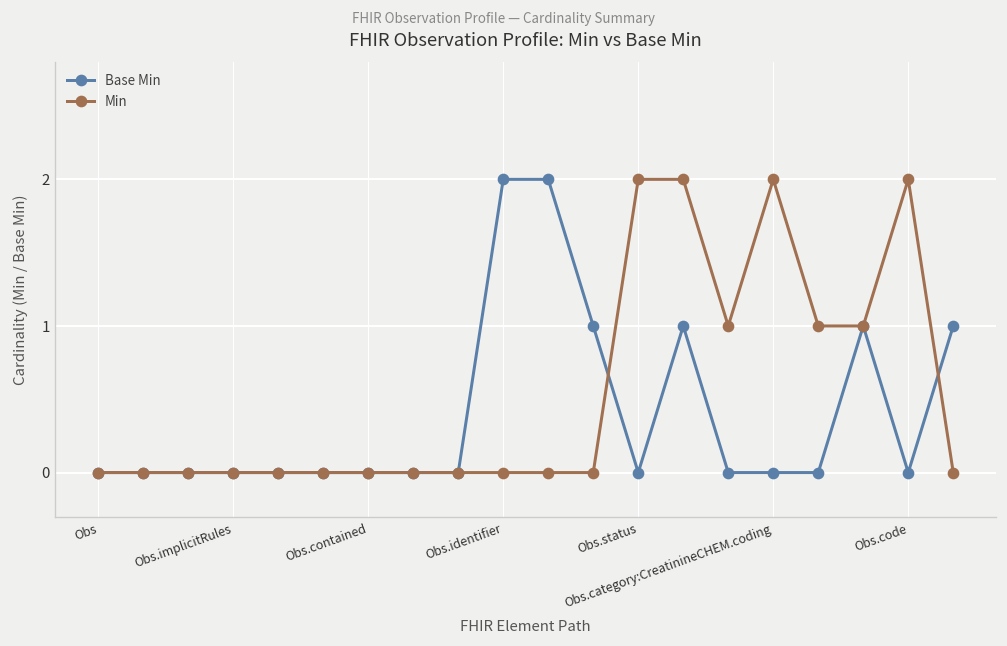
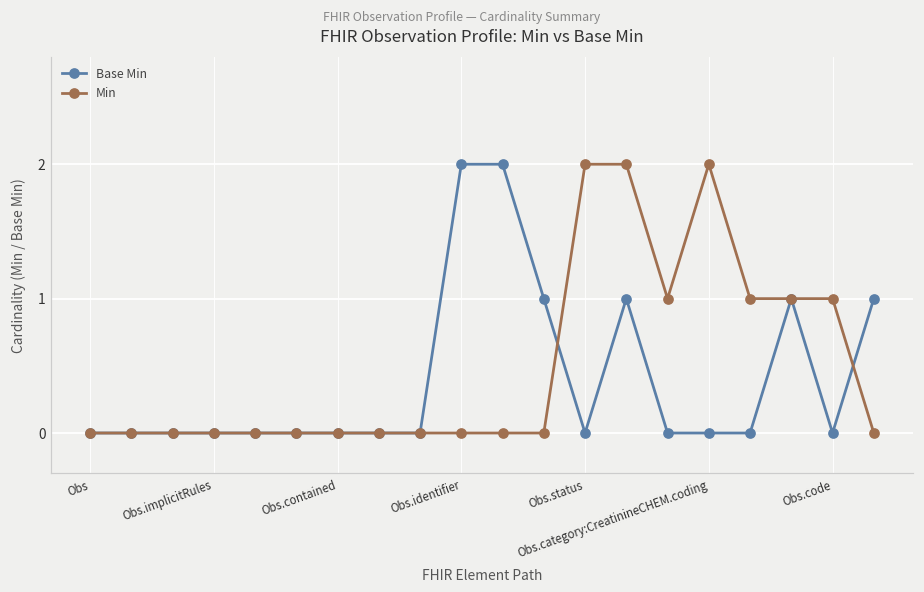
  {
    "Base Min": {
      "Obs.identifier": 2,
      "Obs.status": 0,
      "Obs.category:CreatinineCHEM.coding": 0,
      "Obs.code": 0
    },
    "Min": {
      "Obs.identifier": 0,
      "Obs.status": 2,
      "Obs.category:CreatinineCHEM.coding": 2,
-     "Obs.code": 2
+     "Obs.code": 1
    }
  }
